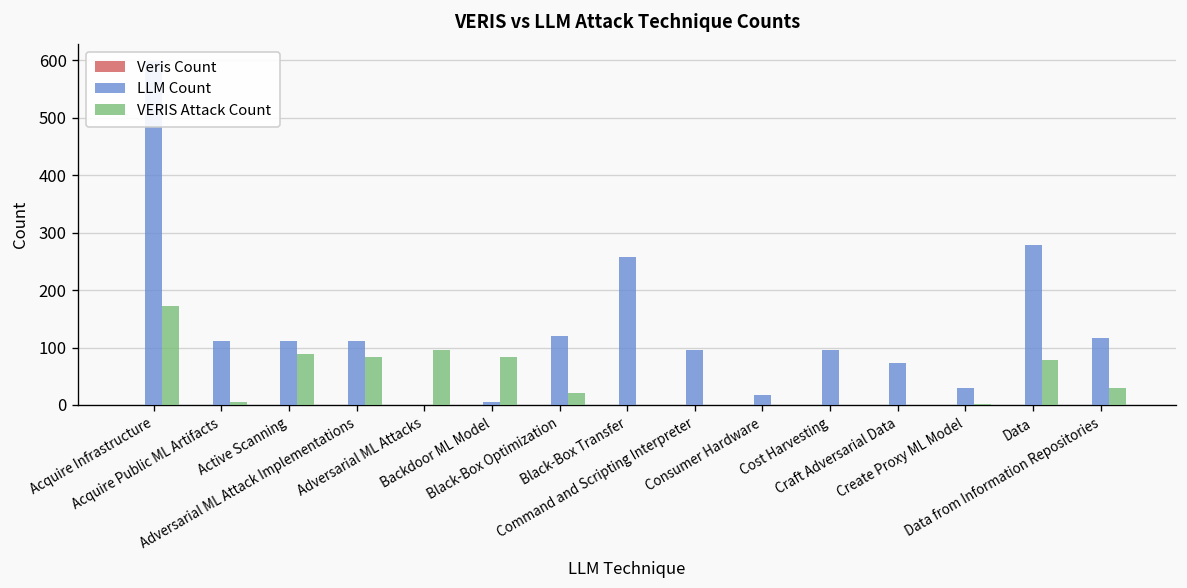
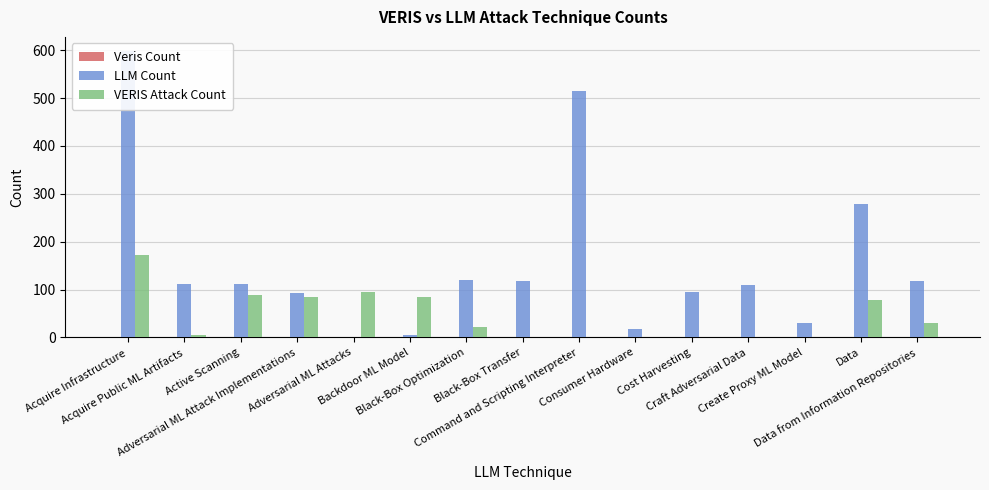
  {
    "Veris Count": {
      "Acquire Infrastructure": 0,
      "Acquire Public ML Artifacts": 0,
      "Active Scanning": 0,
      "Adversarial ML Attack Implementations": 0,
      "Adversarial ML Attacks": 0,
      "Backdoor ML Model": 0,
      "Black-Box Optimization": 0,
      "Black-Box Transfer": 0,
      "Command and Scripting Interpreter": 0,
      "Consumer Hardware": 0,
      "Cost Harvesting": 0,
      "Craft Adversarial Data": 0,
      "Create Proxy ML Model": 0,
      "Data": 0,
      "Data from Information Repositories": 0
    },
    "LLM Count": {
      "Acquire Public ML Artifacts": 110,
      "Active Scanning": 110,
-     "Adversarial ML Attack Implementations": 110,
+     "Adversarial ML Attack Implementations": 90,
      "Adversarial ML Attacks": 0,
      "Backdoor ML Model": 10,
      "Black-Box Optimization": 120,
-     "Black-Box Transfer": 260,
-     "Command and Scripting Interpreter": 100,
+     "Black-Box Transfer": 120,
+     "Command and Scripting Interpreter": 510,
      "Consumer Hardware": 20,
      "Cost Harvesting": 100,
-     "Craft Adversarial Data": 70,
+     "Craft Adversarial Data": 110,
      "Create Proxy ML Model": 30,
      "Data": 280,
      "Data from Information Repositories": 120
    },
    "VERIS Attack Count": {
      "Acquire Infrastructure": 170,
      "Active Scanning": 90,
      "Adversarial ML Attack Implementations": 80,
      "Adversarial ML Attacks": 100,
      "Backdoor ML Model": 80,
      "Black-Box Optimization": 20,
      "Black-Box Transfer": 0,
      "Command and Scripting Interpreter": 0,
      "Consumer Hardware": 0,
      "Cost Harvesting": 0,
      "Craft Adversarial Data": 0,
      "Data": 80,
      "Data from Information Repositories": 30
    }
  }
